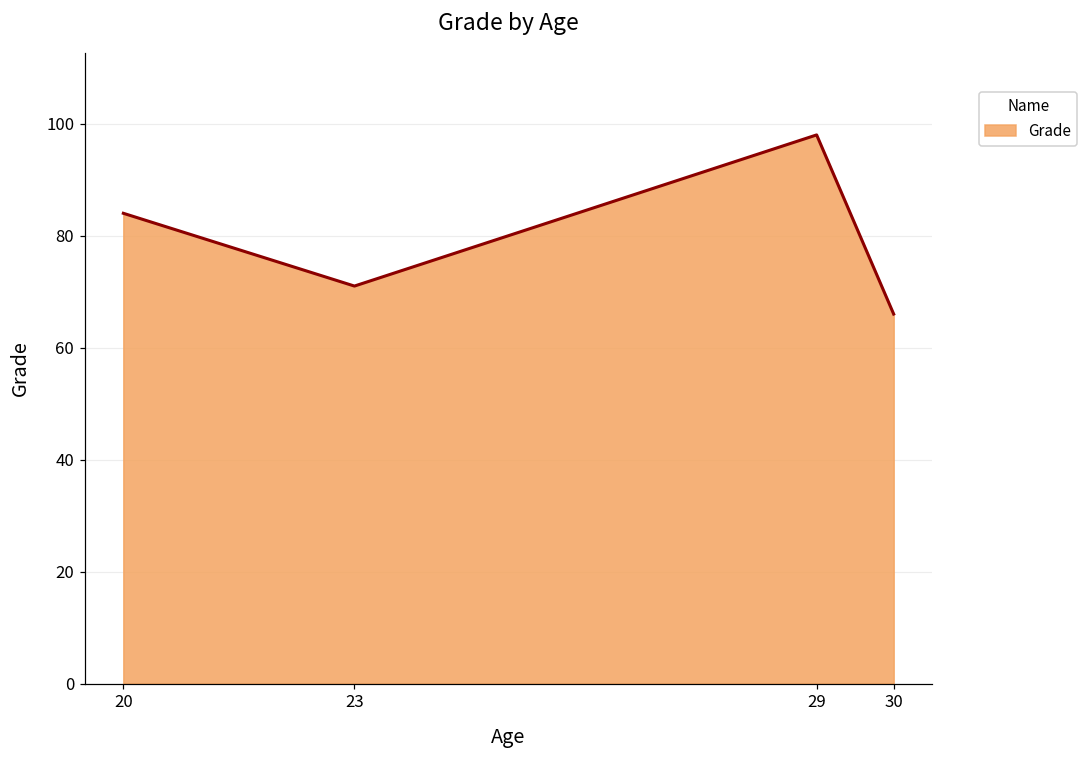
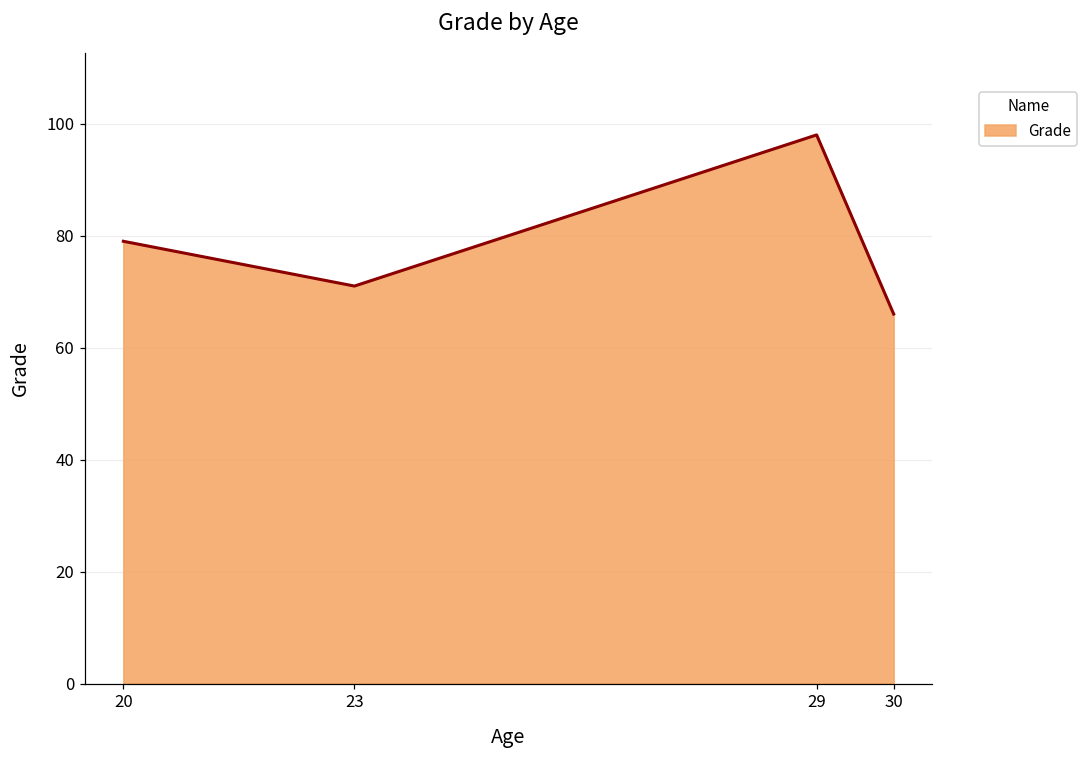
  {
-   "20": 84,
+   "20": 79,
    "23": 71,
    "29": 98,
    "30": 66
  }
